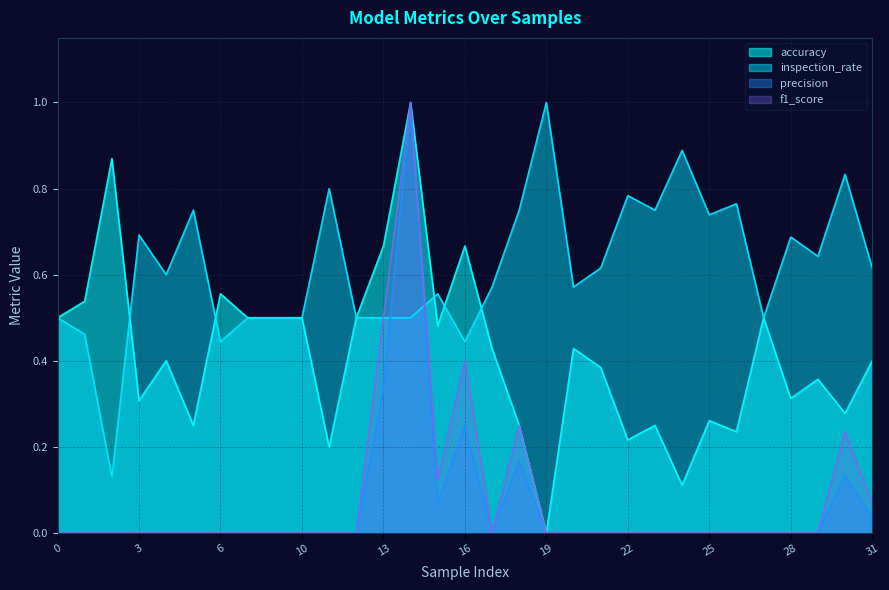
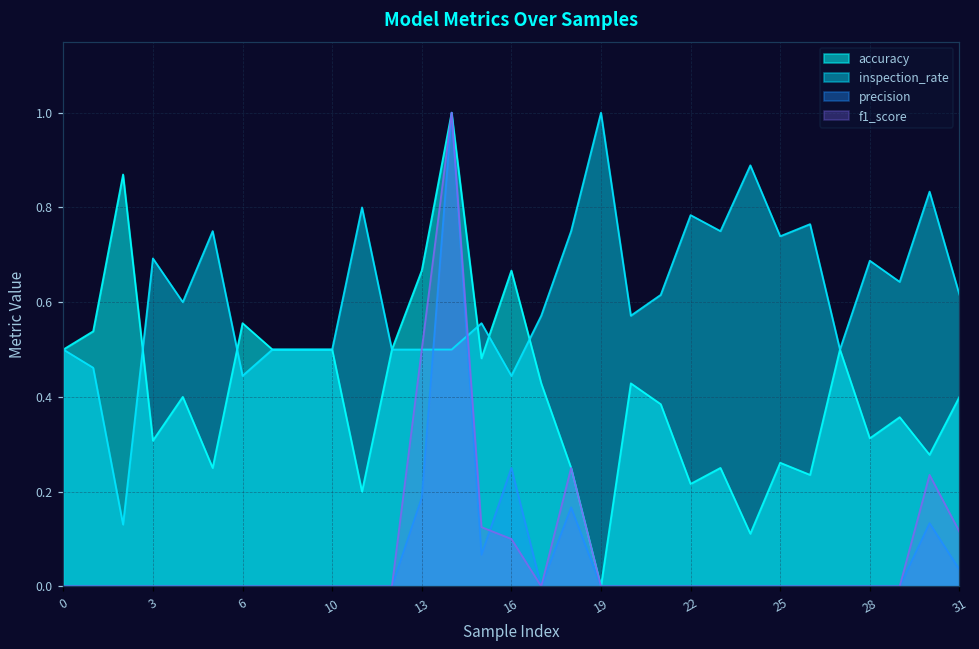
  {
    "precision": {
-     "13": 0.33,
+     "13": 0.19,
      "16": 0.25,
      "31": 0.04
    },
    "f1_score": {
-     "16": 0.4,
-     "31": 0.07
+     "16": 0.1,
+     "31": 0.12
    }
  }
